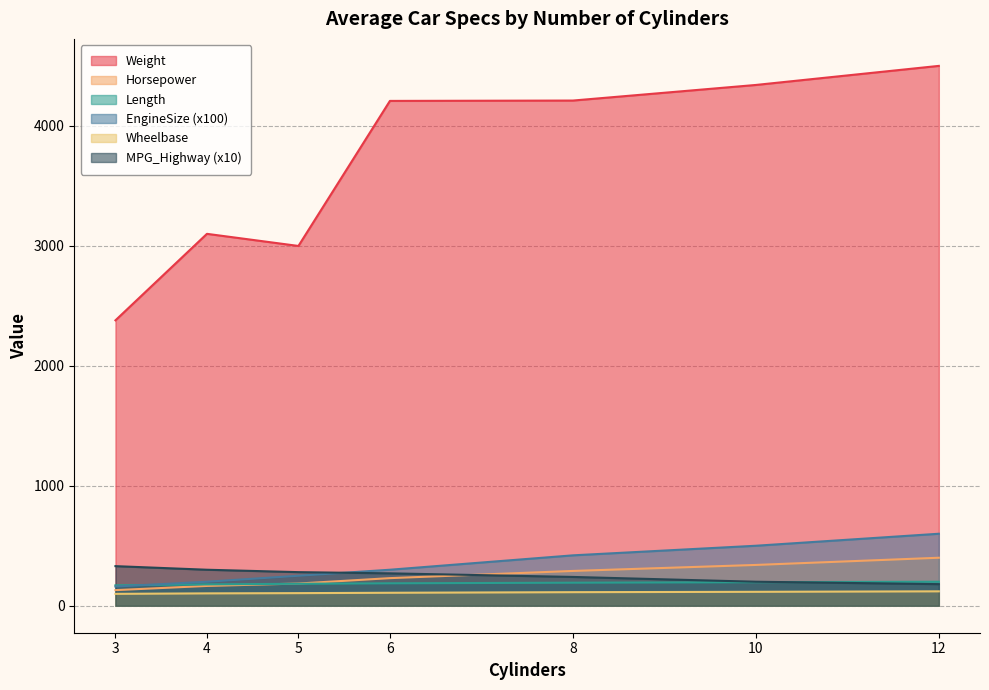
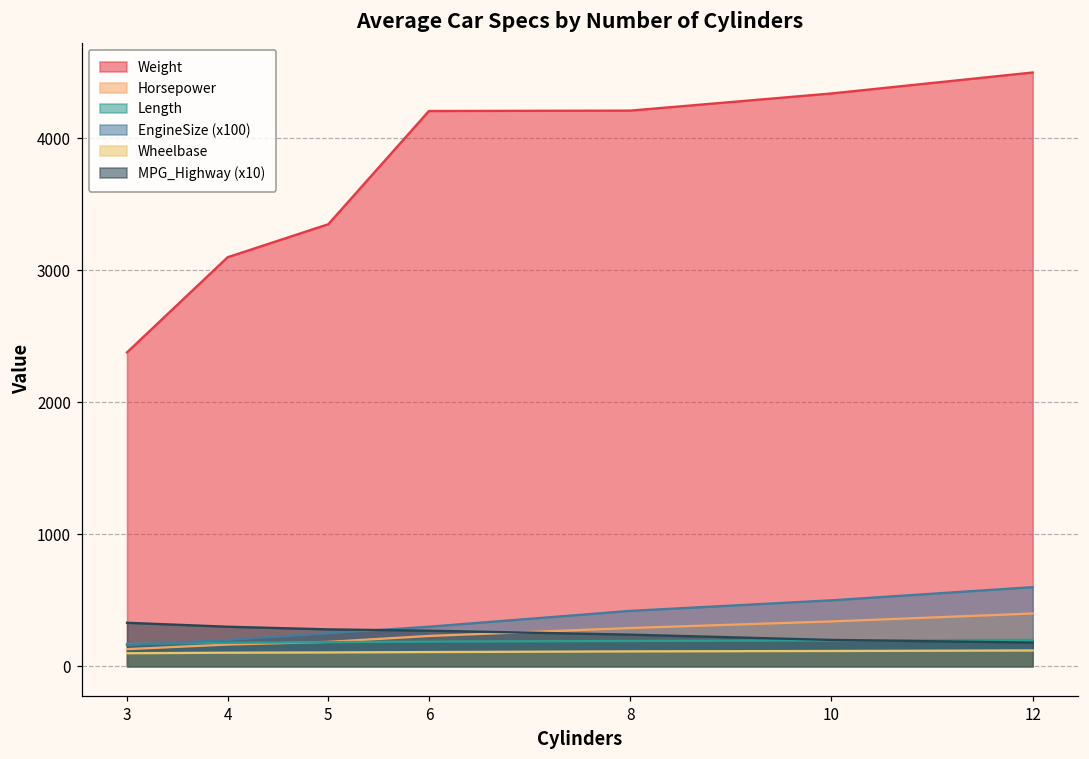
  {
    "Weight": {
      "3": 2380,
      "4": 3100,
-     "5": 3000,
+     "5": 3350,
      "6": 4210,
      "8": 4210,
      "10": 4340,
      "12": 4500
    },
    "MPG_Highway (x10)": {
      "3": 330,
      "4": 300,
      "5": 280,
      "6": 270,
      "8": 240
    }
  }
